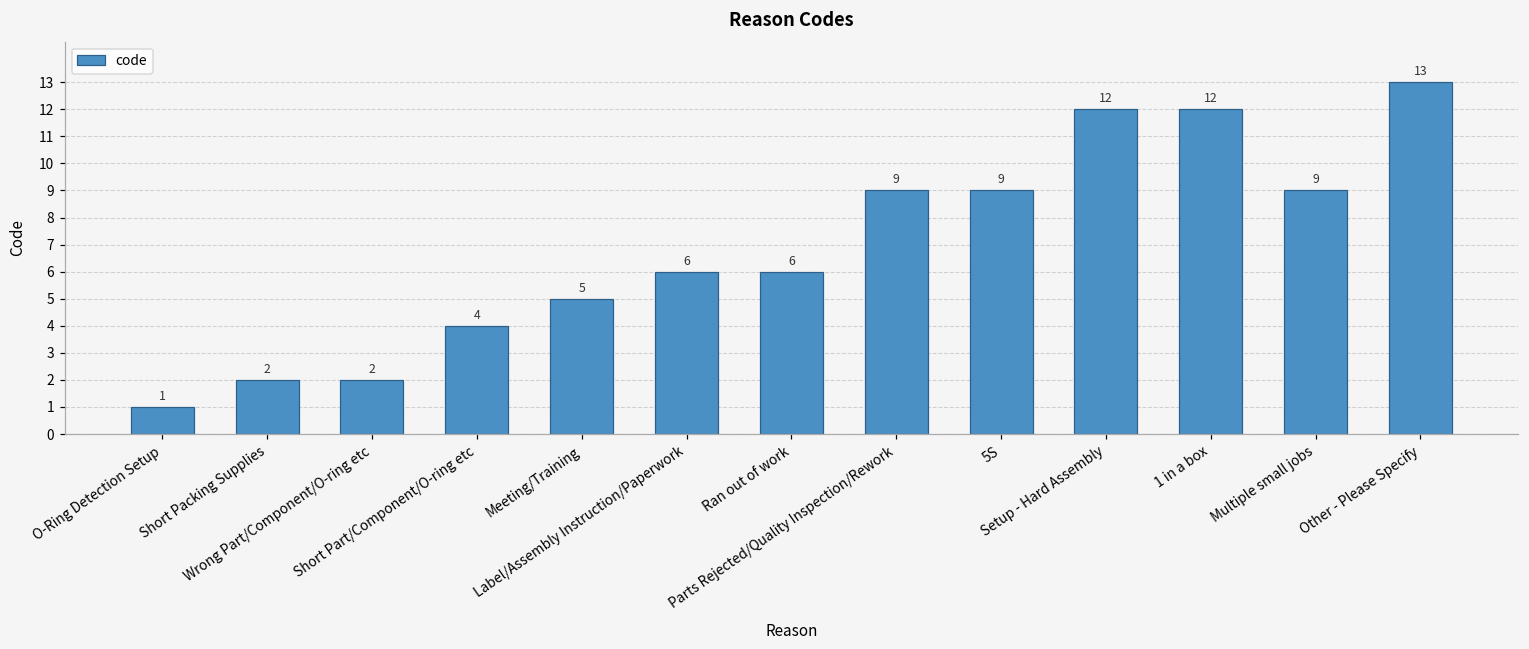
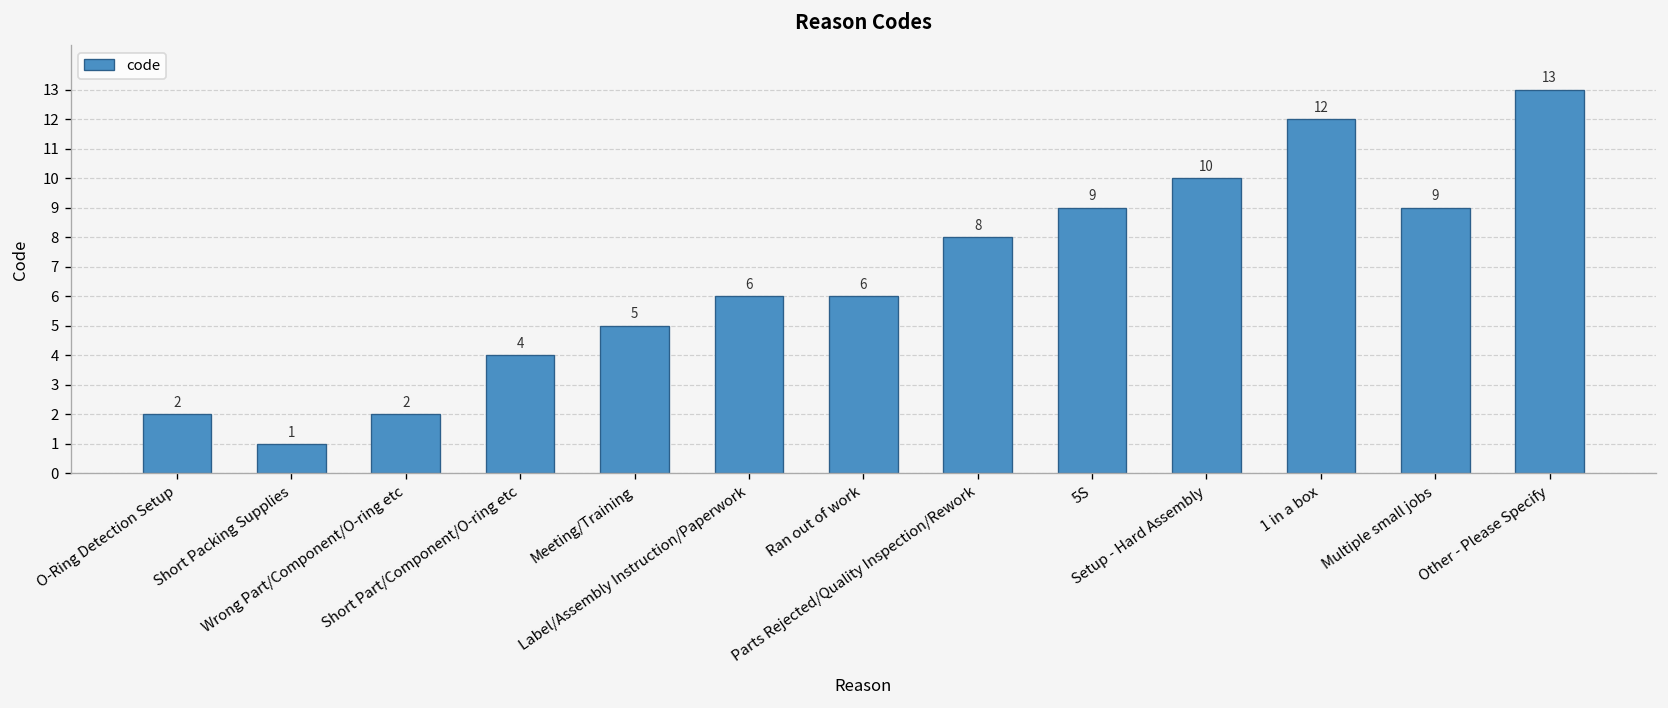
  {
-   "O-Ring Detection Setup": 1,
-   "Short Packing Supplies": 2,
+   "O-Ring Detection Setup": 2,
+   "Short Packing Supplies": 1,
    "Wrong Part/Component/O-ring etc": 2,
    "Short Part/Component/O-ring etc": 4,
    "Meeting/Training": 5,
    "Label/Assembly Instruction/Paperwork": 6,
    "Ran out of work": 6,
-   "Parts Rejected/Quality Inspection/Rework": 9,
+   "Parts Rejected/Quality Inspection/Rework": 8,
    "5S": 9,
-   "Setup - Hard Assembly": 12,
+   "Setup - Hard Assembly": 10,
    "1 in a box": 12,
    "Multiple small jobs": 9,
    "Other - Please Specify": 13
  }
